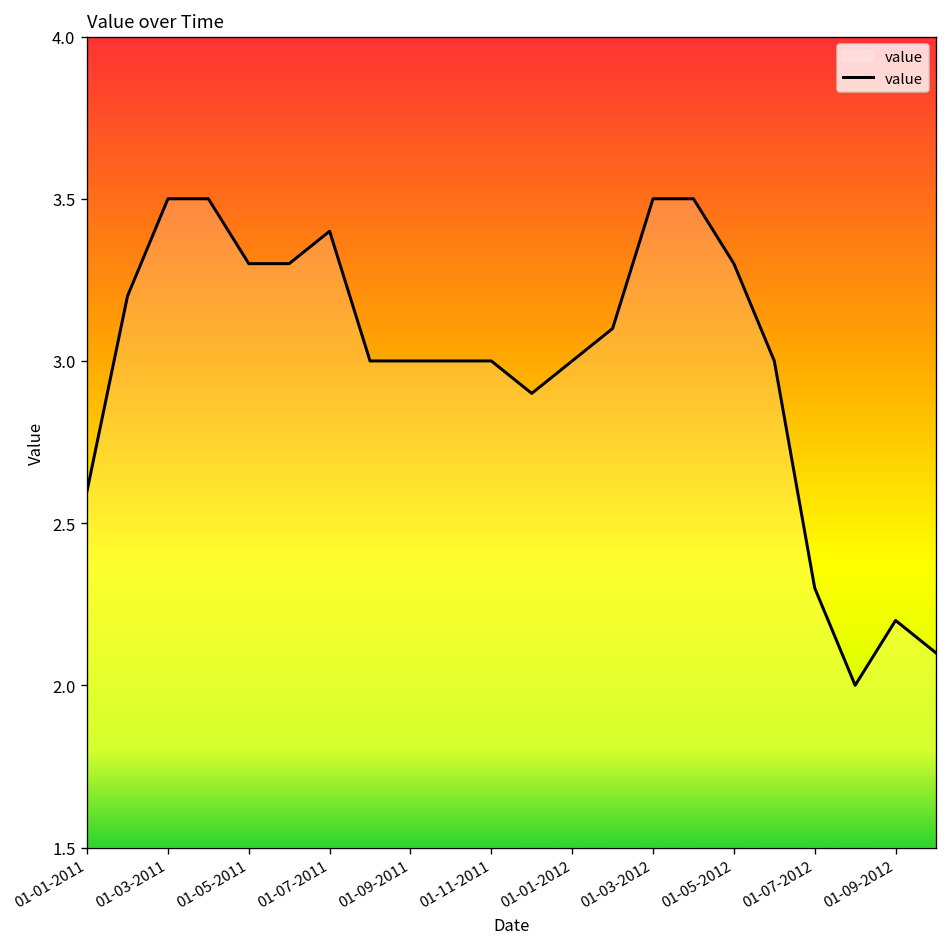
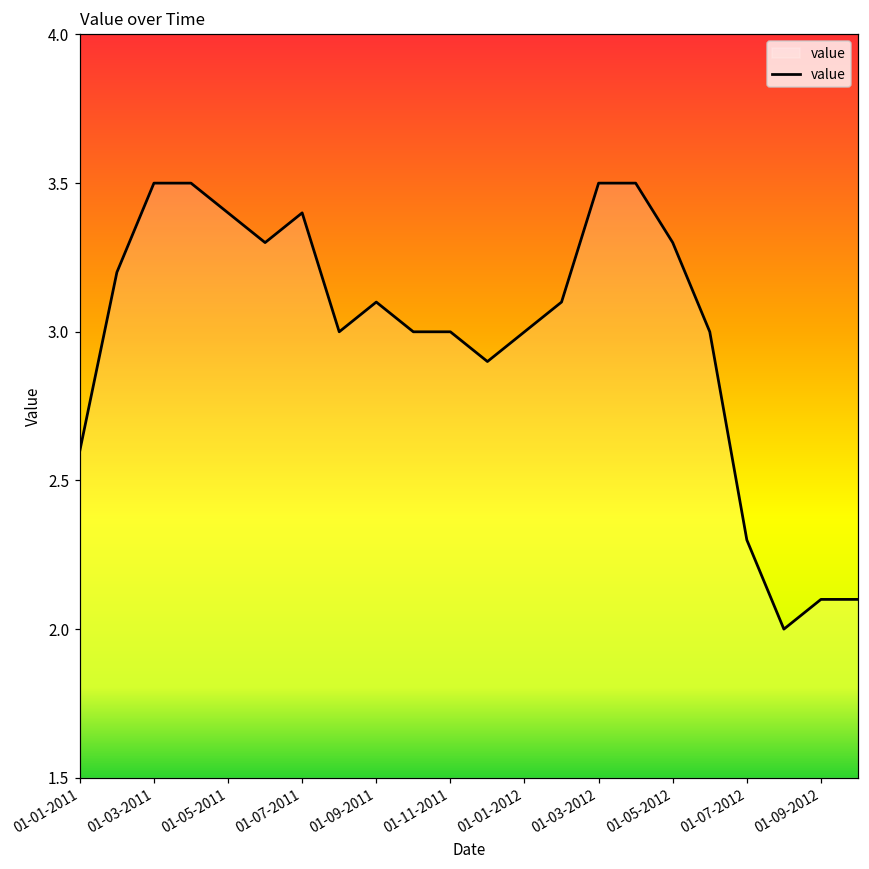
  {
    "01-01-2011": 2.6,
    "01-03-2011": 3.5,
-   "01-05-2011": 3.3,
+   "01-05-2011": 3.4,
    "01-07-2011": 3.4,
-   "01-09-2011": 3.0,
+   "01-09-2011": 3.1,
    "01-11-2011": 3.0,
    "01-01-2012": 3.0,
    "01-03-2012": 3.5,
    "01-05-2012": 3.3,
    "01-07-2012": 2.3,
-   "01-09-2012": 2.2
+   "01-09-2012": 2.1
  }
